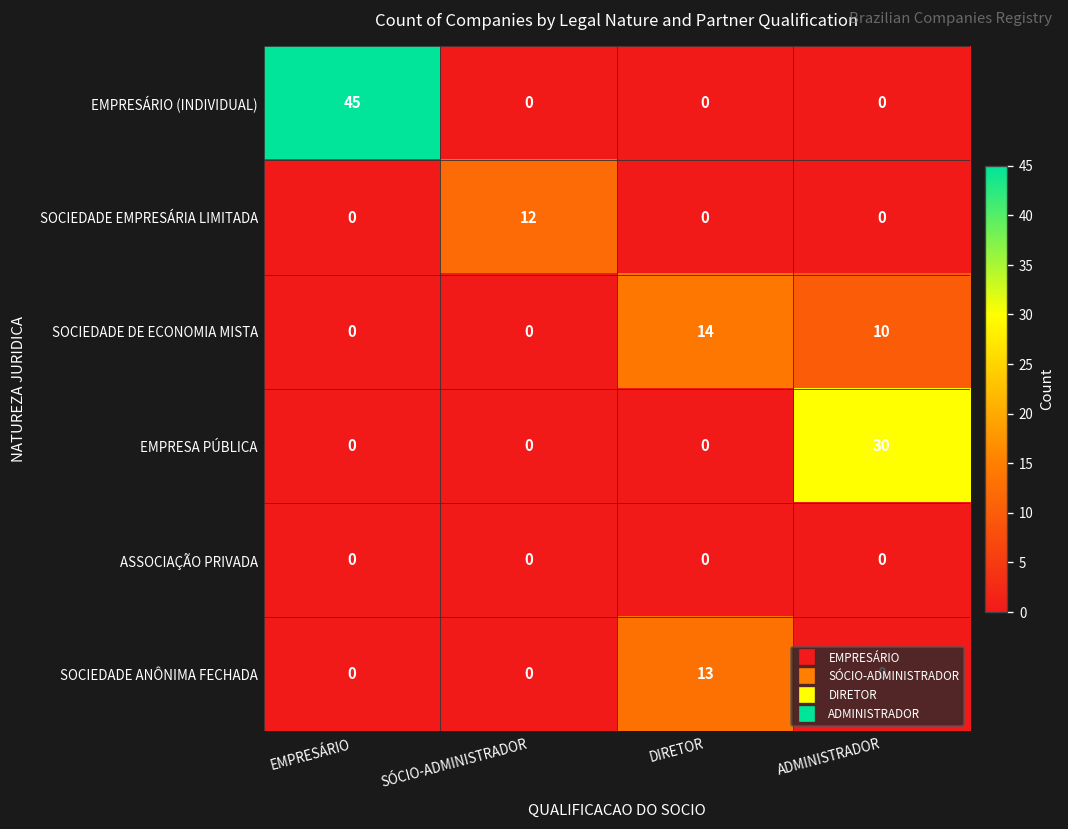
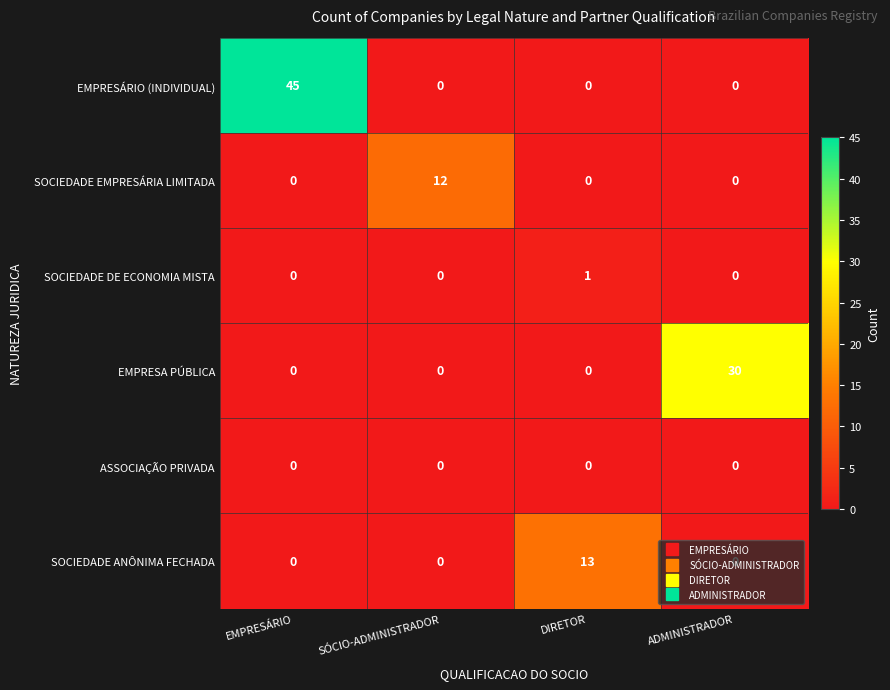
  {
    "EMPRESÁRIO (INDIVIDUAL)": {
      "EMPRESÁRIO": 45,
      "SÓCIO-ADMINISTRADOR": 0,
      "DIRETOR": 0,
      "ADMINISTRADOR": 0
    },
    "SOCIEDADE EMPRESÁRIA LIMITADA": {
      "EMPRESÁRIO": 0,
      "SÓCIO-ADMINISTRADOR": 12,
      "DIRETOR": 0,
      "ADMINISTRADOR": 0
    },
    "SOCIEDADE DE ECONOMIA MISTA": {
      "EMPRESÁRIO": 0,
      "SÓCIO-ADMINISTRADOR": 0,
-     "DIRETOR": 14,
-     "ADMINISTRADOR": 10
+     "DIRETOR": 1,
+     "ADMINISTRADOR": 0
    },
    "EMPRESA PÚBLICA": {
      "EMPRESÁRIO": 0,
      "SÓCIO-ADMINISTRADOR": 0,
      "DIRETOR": 0,
      "ADMINISTRADOR": 30
    },
    "ASSOCIAÇÃO PRIVADA": {
      "EMPRESÁRIO": 0,
      "SÓCIO-ADMINISTRADOR": 0,
      "DIRETOR": 0,
      "ADMINISTRADOR": 0
    },
    "SOCIEDADE ANÔNIMA FECHADA": {
      "EMPRESÁRIO": 0,
      "SÓCIO-ADMINISTRADOR": 0,
      "DIRETOR": 13
    }
  }
